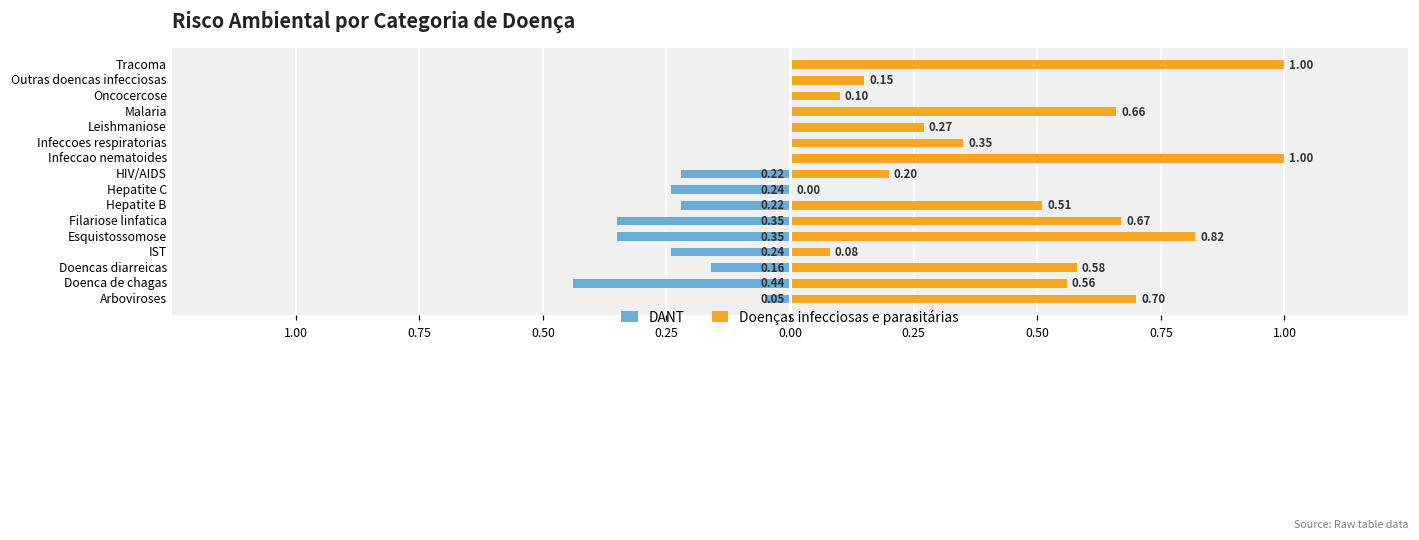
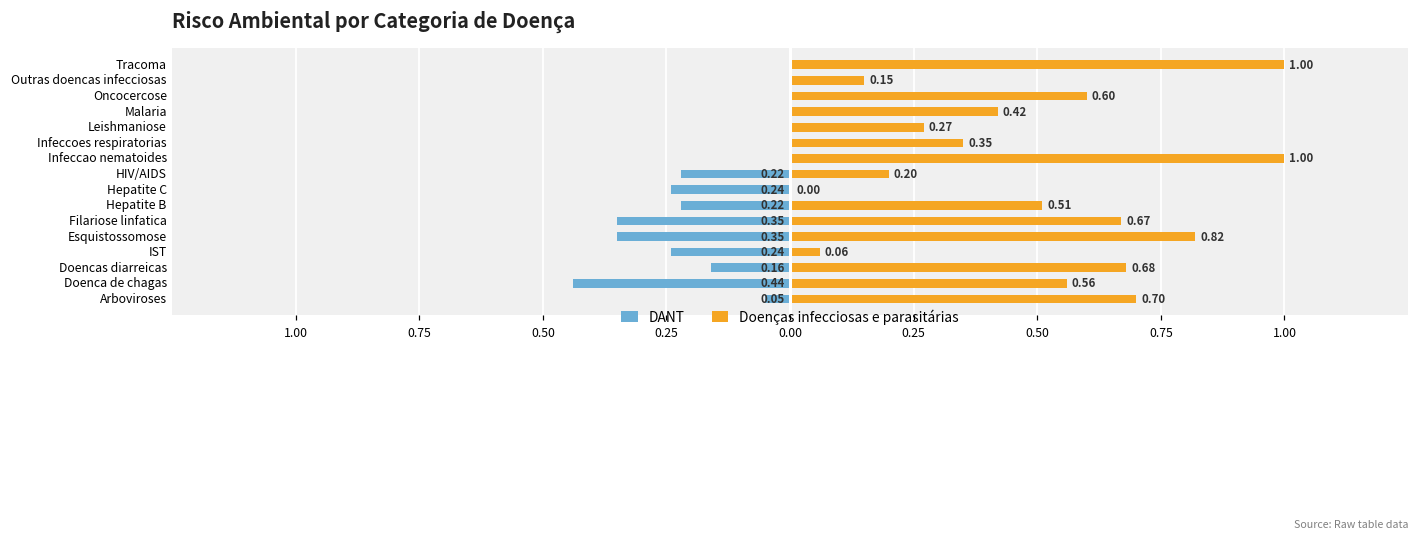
  {
    "Doenças infecciosas e parasitárias": {
      "Tracoma": 1.00,
      "Outras doencas infecciosas": 0.15,
-     "Oncocercose": 0.10,
-     "Malaria": 0.66,
+     "Oncocercose": 0.60,
+     "Malaria": 0.42,
      "Leishmaniose": 0.27,
      "Infeccoes respiratorias": 0.35,
      "Infeccao nematoides": 1.00,
      "HIV/AIDS": 0.20,
      "Hepatite C": 0.00,
      "Hepatite B": 0.51,
      "Filariose linfatica": 0.67,
      "Esquistossomose": 0.82,
-     "IST": 0.08,
-     "Doencas diarreicas": 0.58,
+     "IST": 0.06,
+     "Doencas diarreicas": 0.68,
      "Doenca de chagas": 0.56,
      "Arboviroses": 0.70
    }
  }
